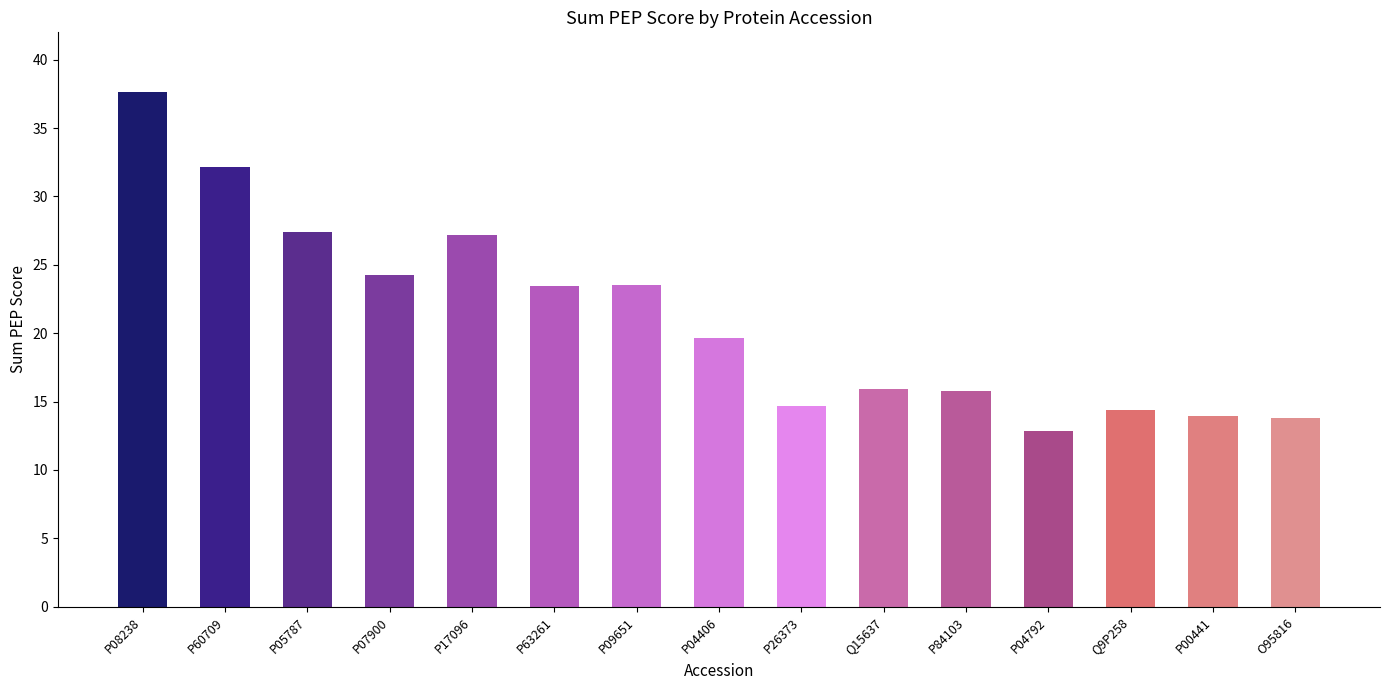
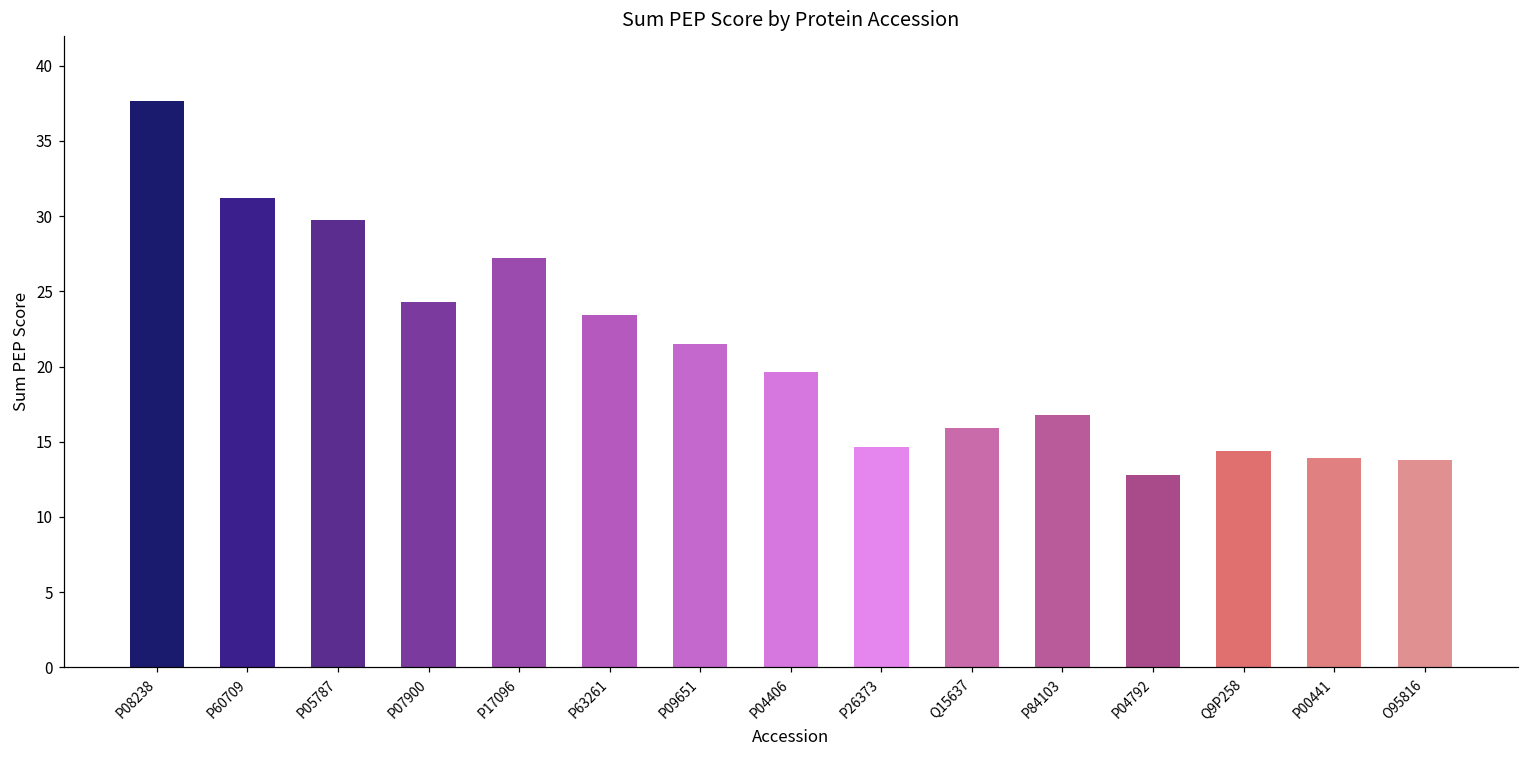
  {
    "P08238": 37.7,
-   "P60709": 32.2,
-   "P05787": 27.4,
+   "P60709": 31.2,
+   "P05787": 29.8,
    "P07900": 24.3,
    "P17096": 27.2,
    "P63261": 23.4,
-   "P09651": 23.5,
+   "P09651": 21.5,
    "P04406": 19.7,
    "P26373": 14.7,
    "Q15637": 15.9,
-   "P84103": 15.7,
+   "P84103": 16.8,
    "P04792": 12.8,
    "Q9P258": 14.4,
    "P00441": 13.9,
    "O95816": 13.8
  }
